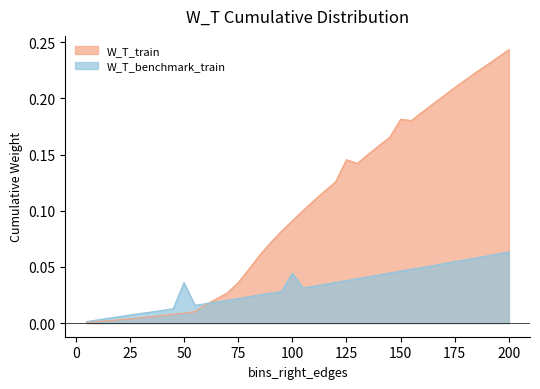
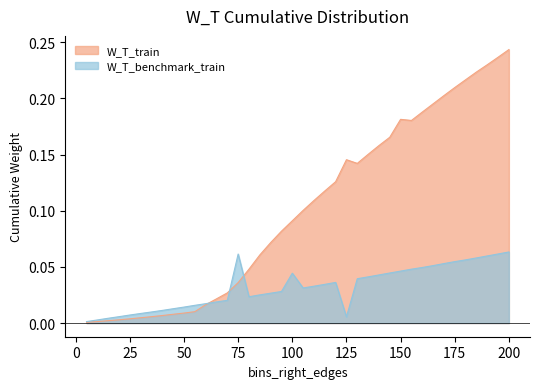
  {
    "W_T_train": {
      "25": 0.004,
      "50": 0.009,
      "75": 0.036,
      "100": 0.091,
      "125": 0.145,
      "150": 0.181,
      "175": 0.210,
      "200": 0.243
    },
    "W_T_benchmark_train": {
      "25": 0.007,
-     "50": 0.036,
-     "75": 0.022,
+     "50": 0.014,
+     "75": 0.061,
      "100": 0.044,
-     "125": 0.038,
+     "125": 0.006,
      "150": 0.046,
      "175": 0.055,
      "200": 0.063
    }
  }
